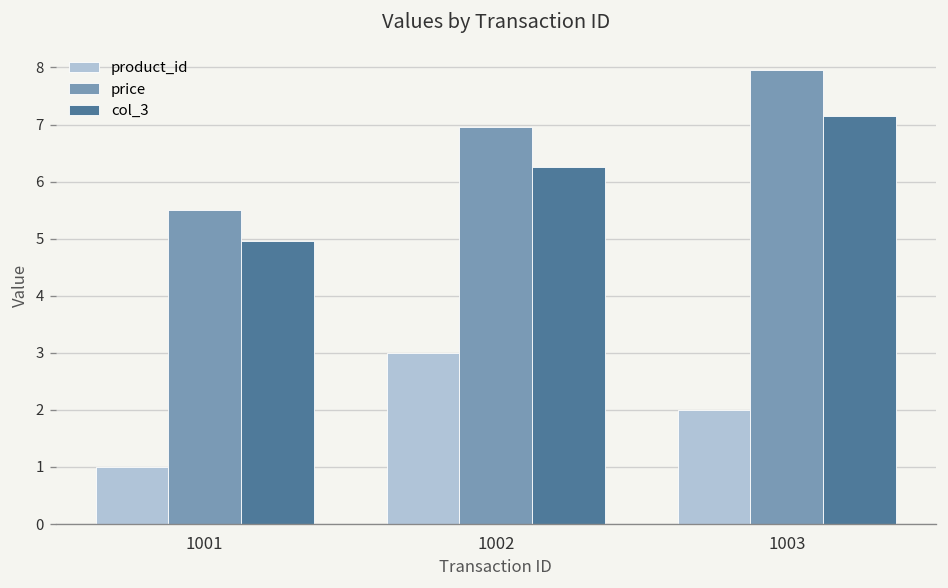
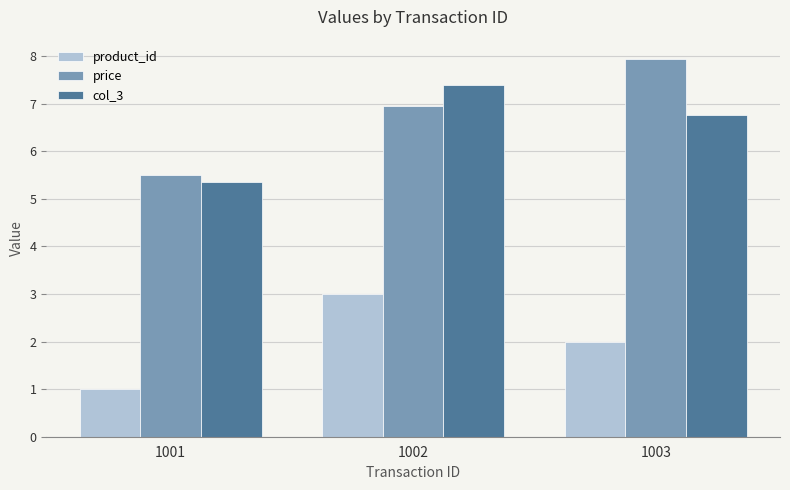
  {
    "product_id": {
      "1001": 1.0,
      "1002": 3.0,
      "1003": 2.0
    },
    "price": {
      "1001": 5.5,
      "1002": 7.0,
      "1003": 8.0
    },
    "col_3": {
-     "1001": 5.0,
-     "1002": 6.3,
-     "1003": 7.2
+     "1001": 5.4,
+     "1002": 7.4,
+     "1003": 6.8
    }
  }
